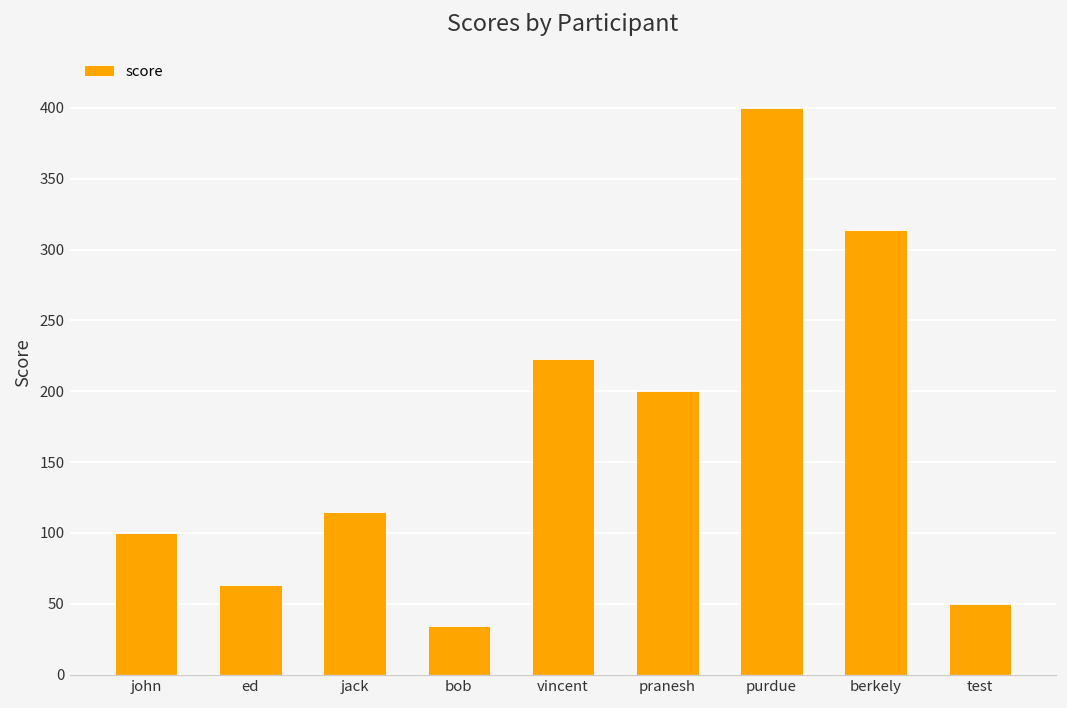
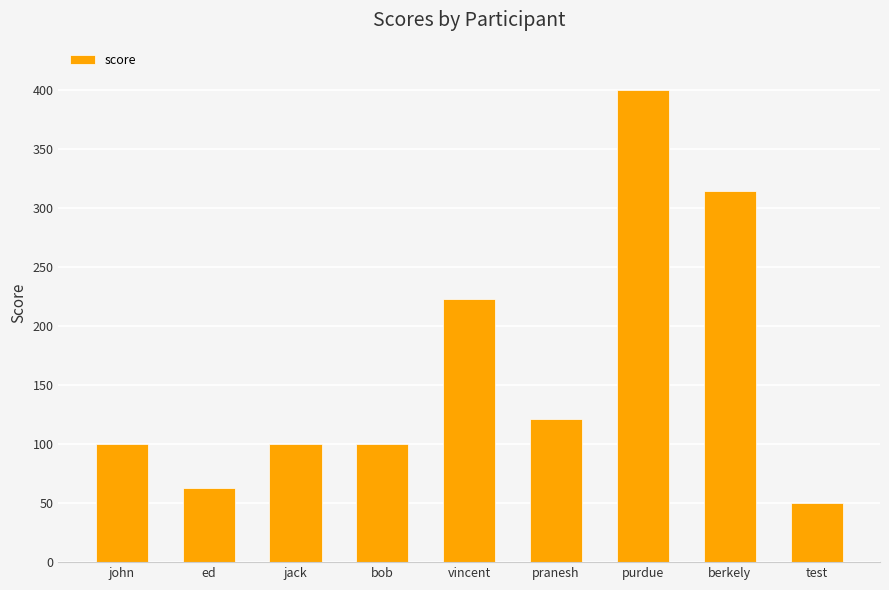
  {
    "john": 100,
    "ed": 63,
-   "jack": 115,
-   "bob": 35,
+   "jack": 100,
+   "bob": 100,
    "vincent": 223,
-   "pranesh": 200,
+   "pranesh": 121,
    "purdue": 400,
    "berkely": 314,
    "test": 50
  }
